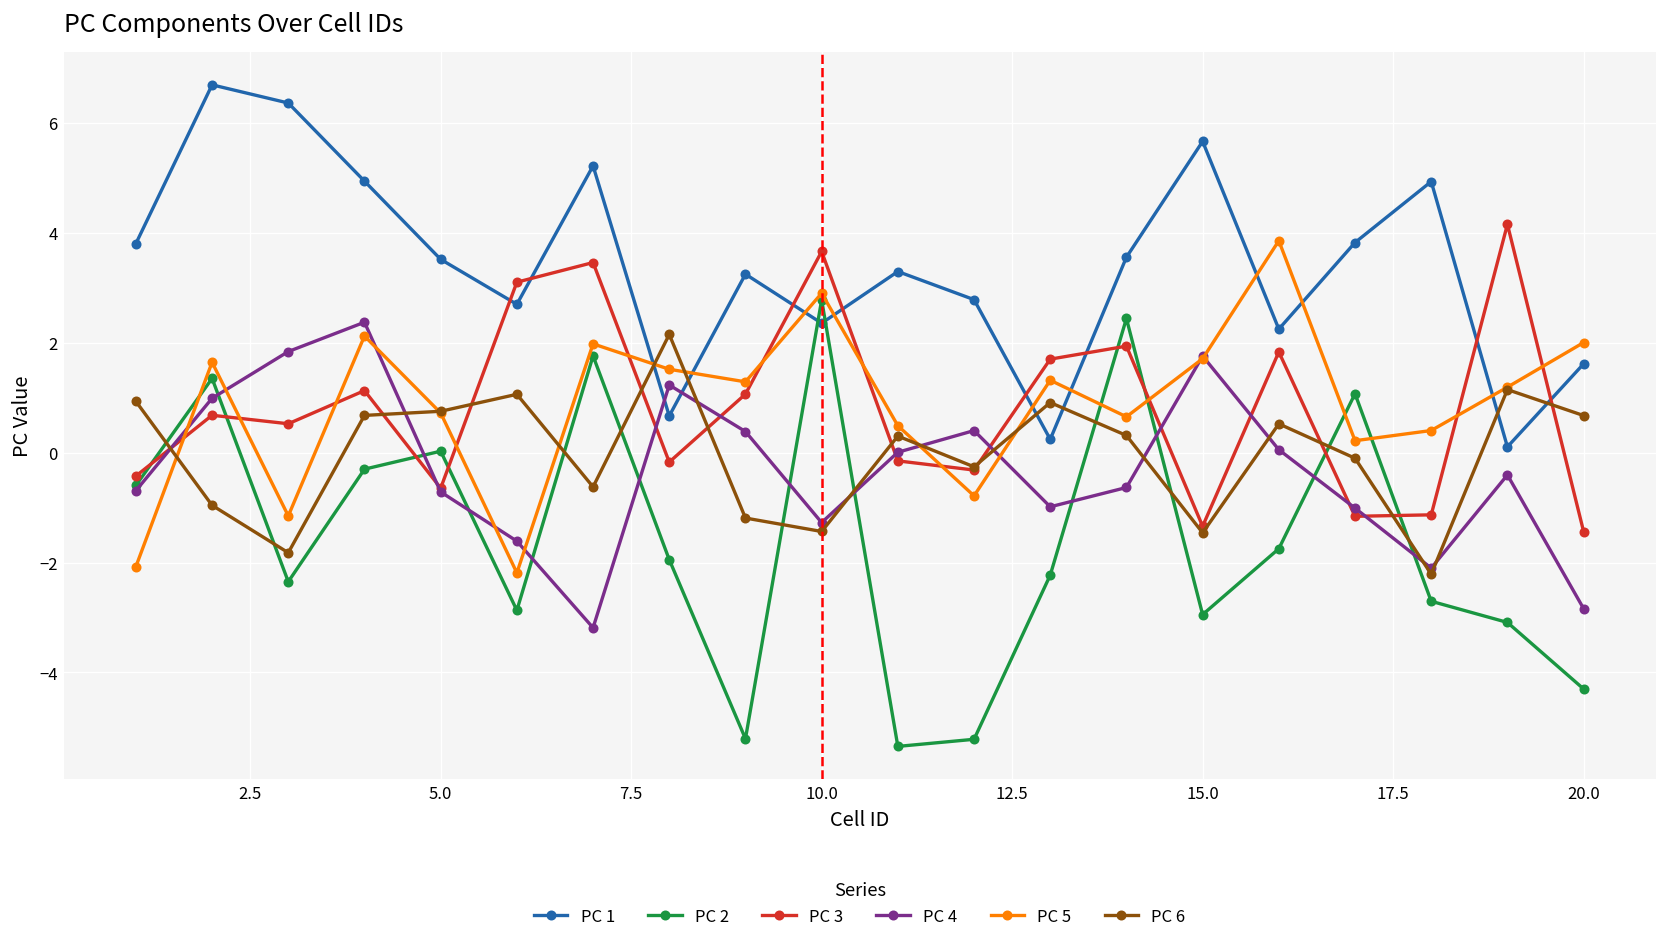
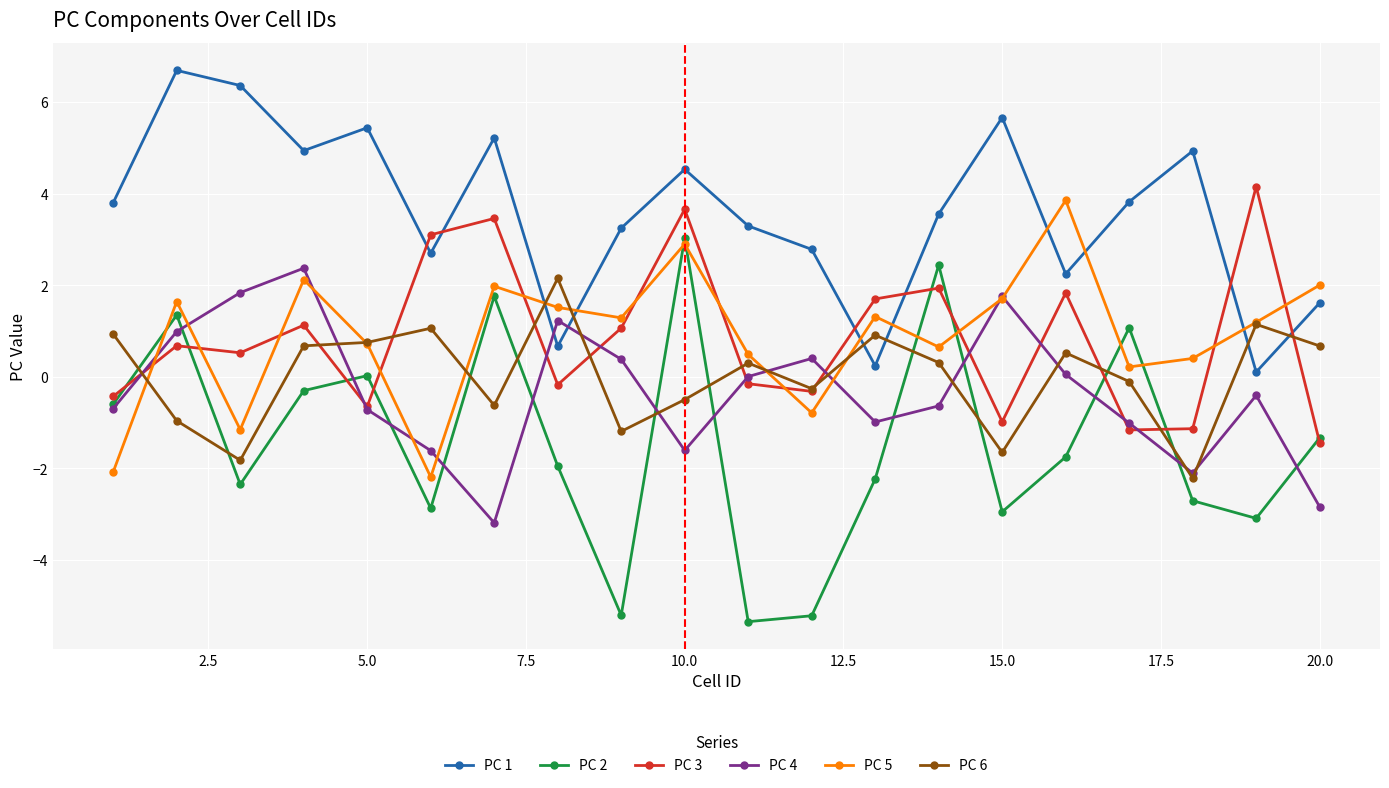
  {
    "PC 1": {
-     "5.0": 3.5,
-     "10.0": 2.4,
+     "5.0": 5.4,
+     "10.0": 4.5,
      "15.0": 5.7,
      "20.0": 1.6
    },
    "PC 2": {
      "5.0": 0.0,
-     "10.0": 2.8,
+     "10.0": 3.0,
      "15.0": -2.9,
-     "20.0": -4.3
+     "20.0": -1.3
    },
    "PC 3": {
      "5.0": -0.6,
      "10.0": 3.7,
-     "15.0": -1.3,
+     "15.0": -1.0,
      "20.0": -1.4
    },
    "PC 4": {
      "5.0": -0.7,
-     "10.0": -1.3,
+     "10.0": -1.6,
      "20.0": -2.8
    },
    "PC 5": {
      "10.0": 2.9,
      "20.0": 2.0
    },
    "PC 6": {
-     "10.0": -1.4,
-     "15.0": -1.5,
+     "10.0": -0.5,
+     "15.0": -1.7,
      "20.0": 0.7
    }
  }
